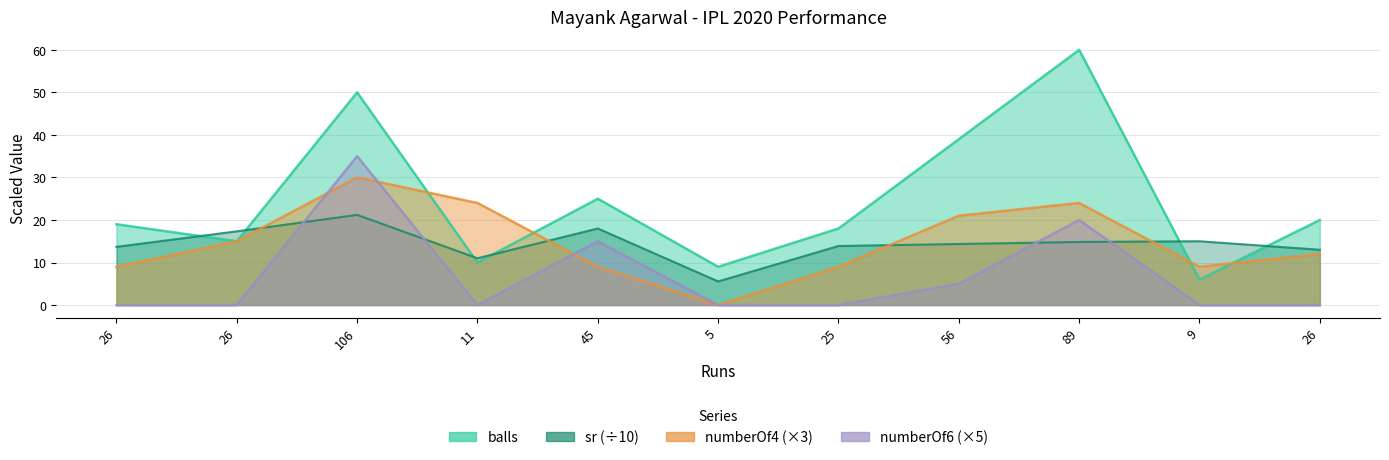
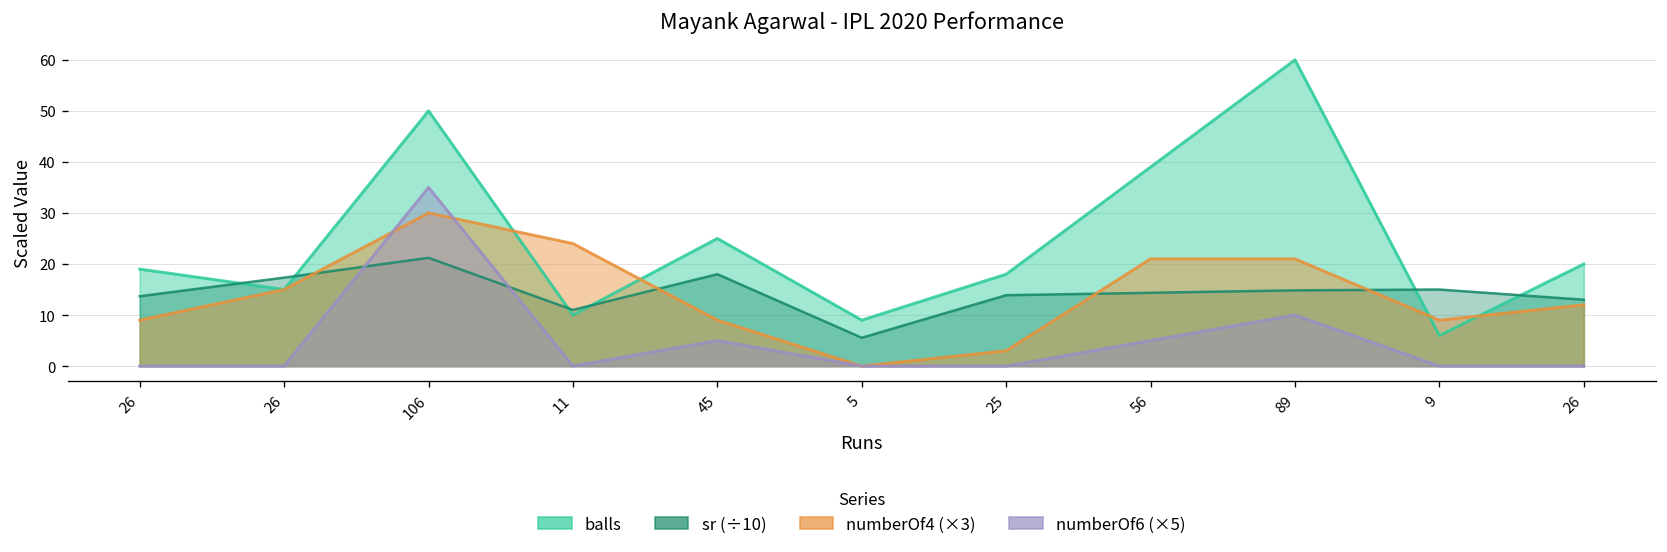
  {
    "numberOf4 (×3)": {
      "106": 30,
      "11": 24,
      "45": 9,
-     "25": 9,
+     "25": 3,
      "56": 21,
-     "89": 24,
+     "89": 21,
      "9": 9
    },
    "numberOf6 (×5)": {
      "106": 35,
      "11": 0,
-     "45": 15,
+     "45": 5,
      "25": 0,
      "56": 5,
-     "89": 20,
+     "89": 10,
      "9": 0
    }
  }
